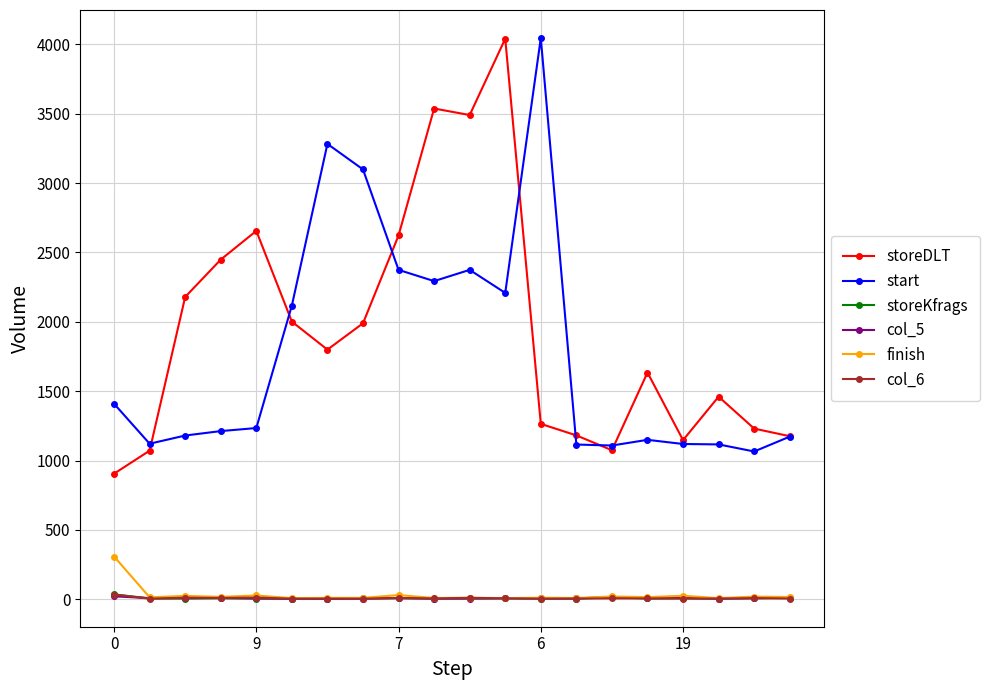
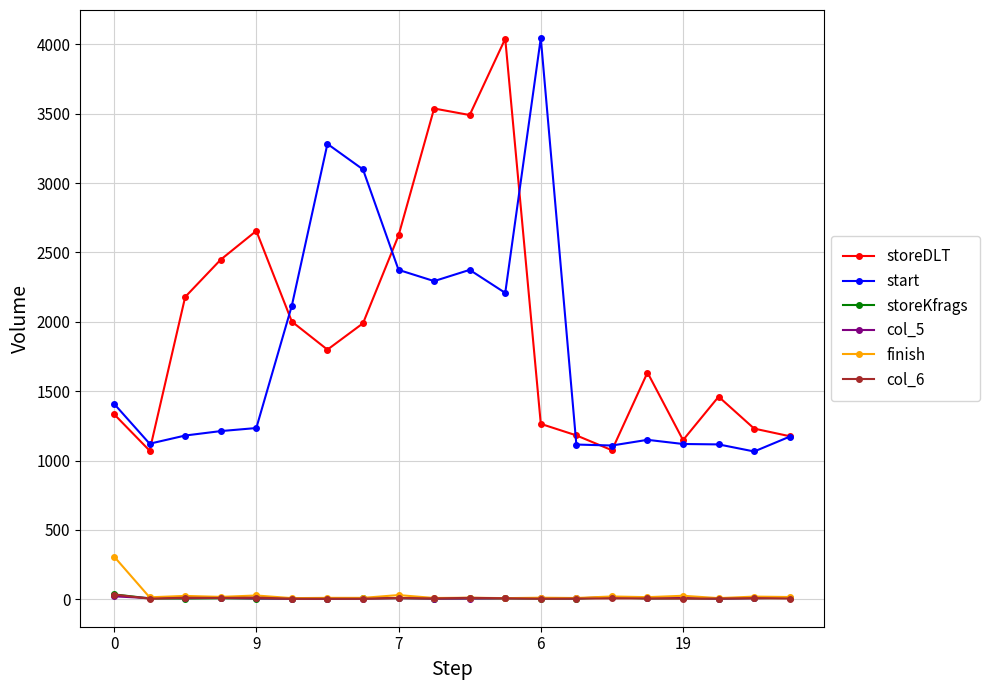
  {
    "storeDLT": {
-     "0": 910
+     "0": 1330
    },
    "start": {
      "0": 1410
    },
    "finish": {
      "0": 310
    }
  }
